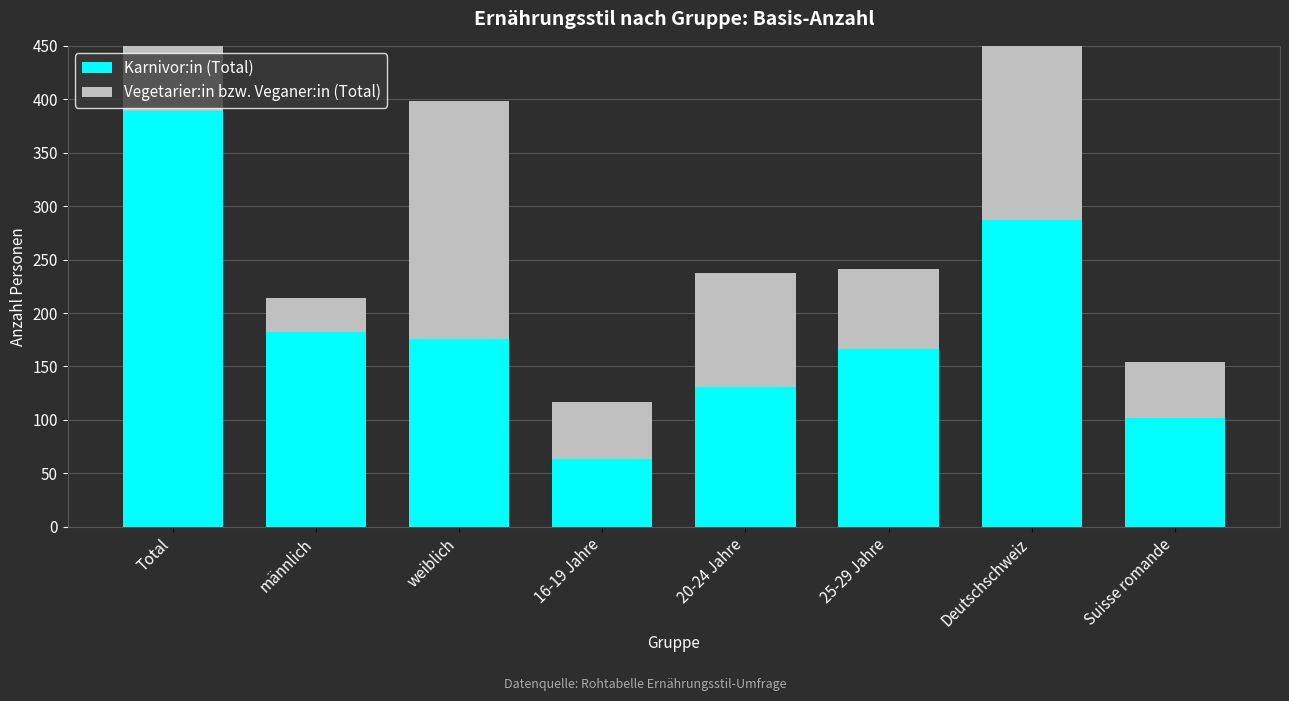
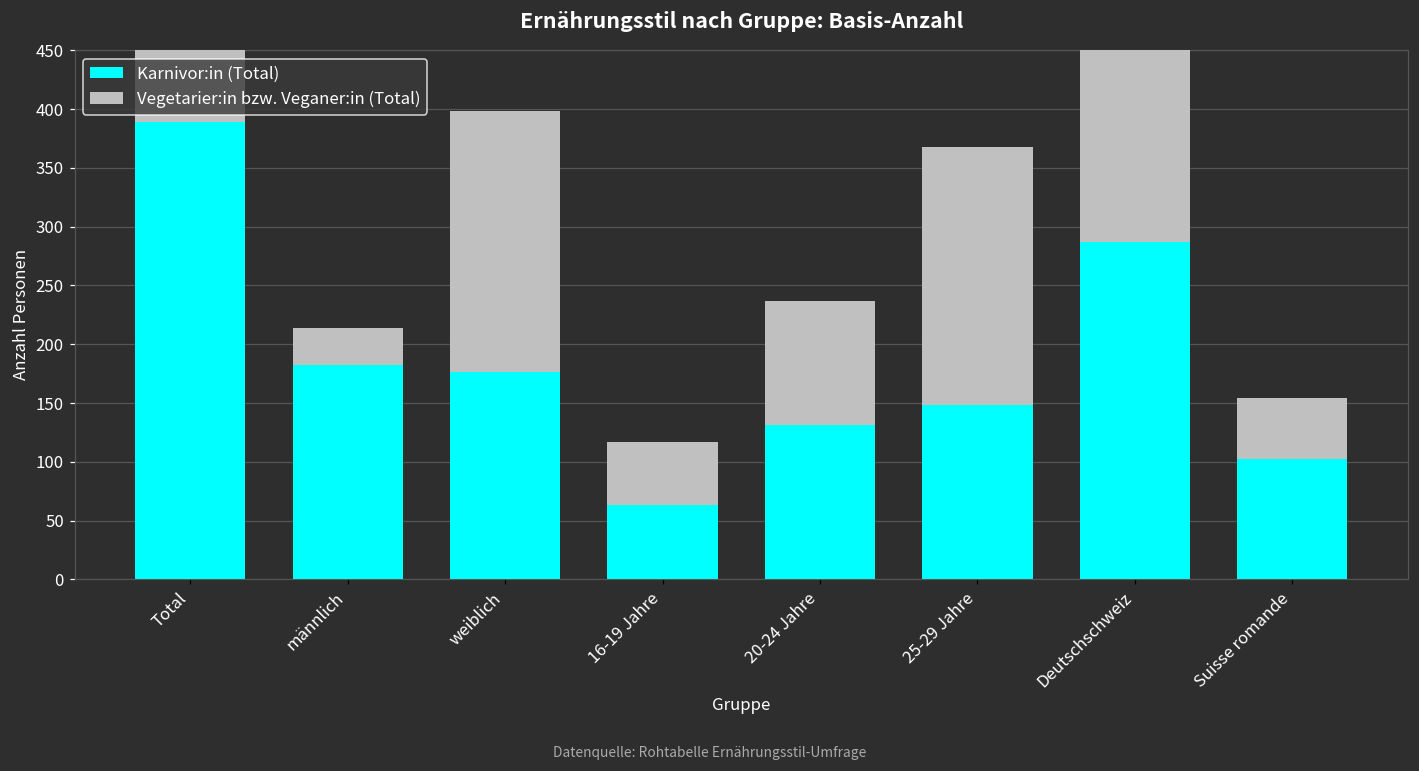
  {
    "Karnivor:in (Total)": {
      "Total": 389,
      "männlich": 182,
      "weiblich": 176,
      "16-19 Jahre": 63,
      "20-24 Jahre": 131,
-     "25-29 Jahre": 166,
+     "25-29 Jahre": 148,
      "Deutschschweiz": 287,
      "Suisse romande": 102
    },
    "Vegetarier:in bzw. Veganer:in (Total)": {
      "männlich": 32,
      "weiblich": 222,
      "16-19 Jahre": 54,
      "20-24 Jahre": 106,
-     "25-29 Jahre": 75,
+     "25-29 Jahre": 220,
      "Suisse romande": 52
    }
  }
